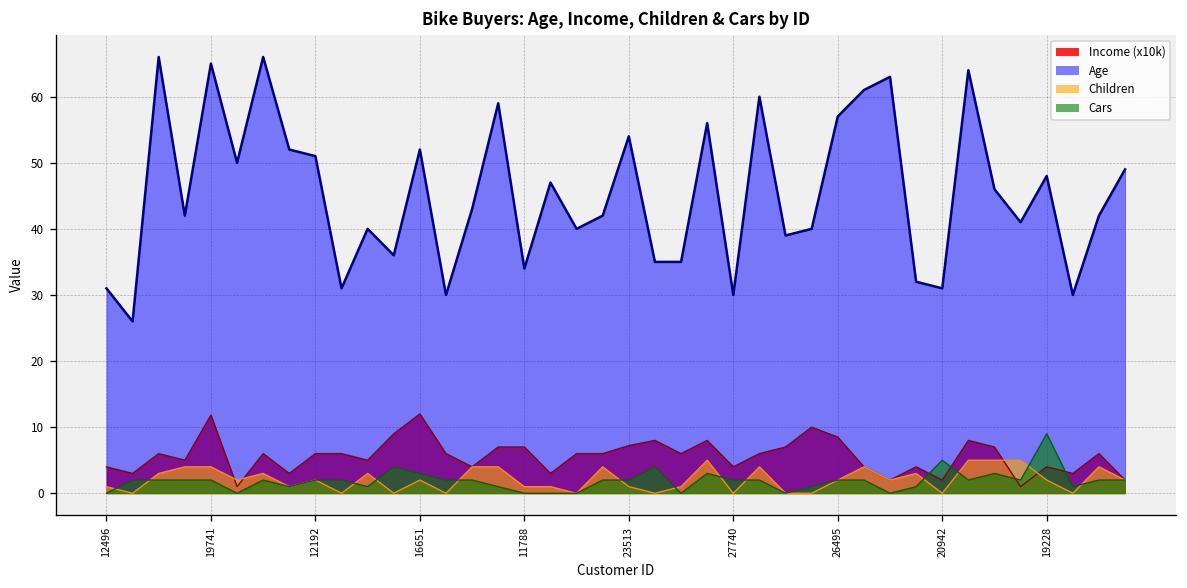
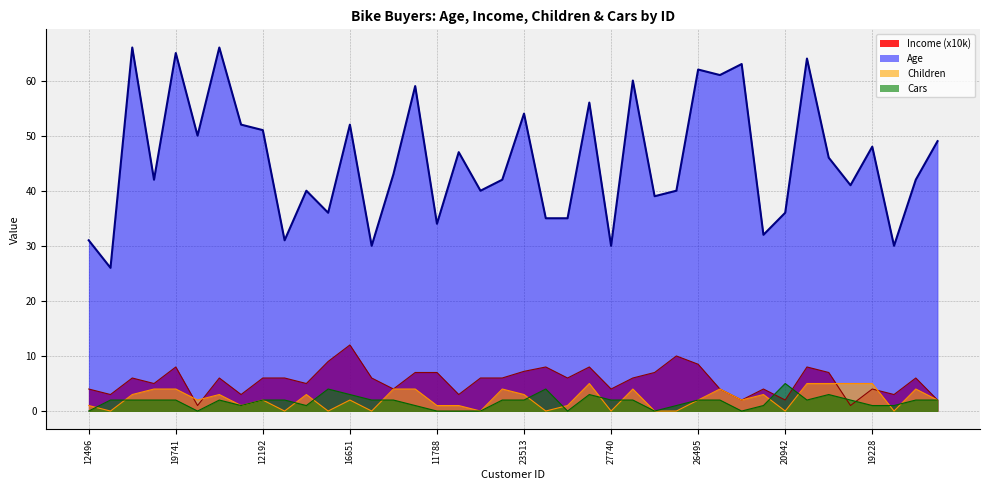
  {
    "Income (x10k)": {
      "12496": 4,
-     "19741": 12,
+     "19741": 8,
      "12192": 6,
      "16651": 12,
      "11788": 7,
      "23513": 7,
      "27740": 4,
      "26495": 8,
      "20942": 2,
      "19228": 4
    },
    "Age": {
      "12496": 31,
      "19741": 65,
      "12192": 51,
      "16651": 52,
      "11788": 34,
      "23513": 54,
      "27740": 30,
-     "26495": 57,
-     "20942": 31,
+     "26495": 62,
+     "20942": 36,
      "19228": 48
    },
    "Children": {
      "12496": 1,
      "19741": 4,
      "16651": 2,
      "11788": 1,
-     "23513": 1,
+     "23513": 3,
      "27740": 0,
      "20942": 0,
-     "19228": 2
+     "19228": 5
    },
    "Cars": {
      "12496": 0,
      "19741": 2,
      "16651": 3,
      "11788": 0,
      "23513": 2,
      "27740": 2,
      "20942": 5,
-     "19228": 9
+     "19228": 1
    }
  }
